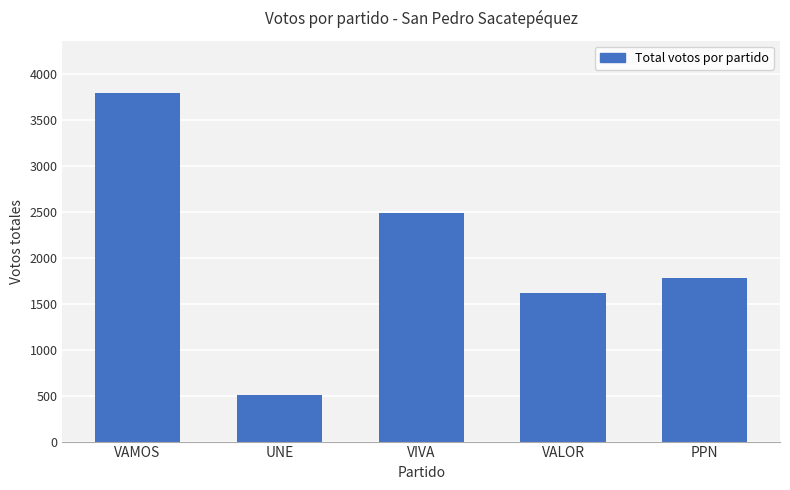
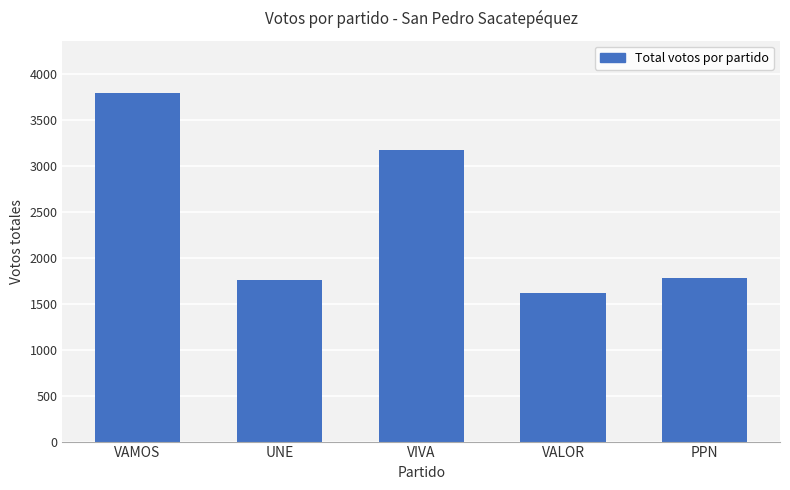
  {
    "VAMOS": 3800,
-   "UNE": 500,
-   "VIVA": 2500,
+   "UNE": 1800,
+   "VIVA": 3200,
    "VALOR": 1600,
    "PPN": 1800
  }
